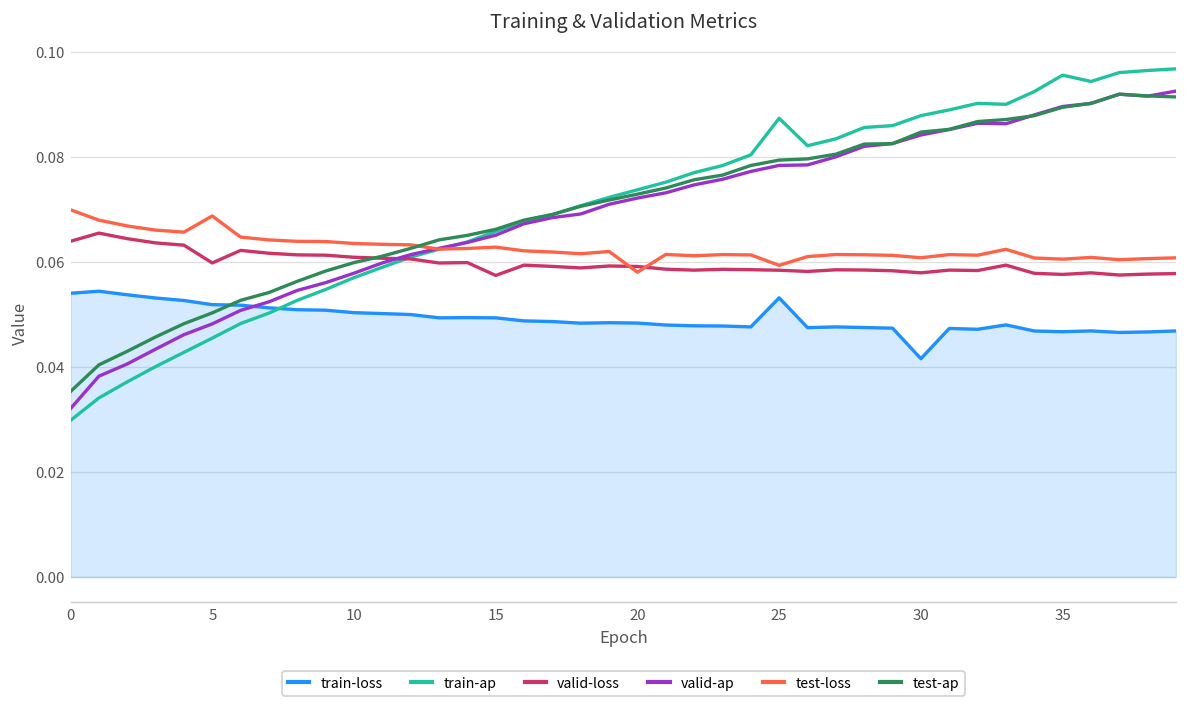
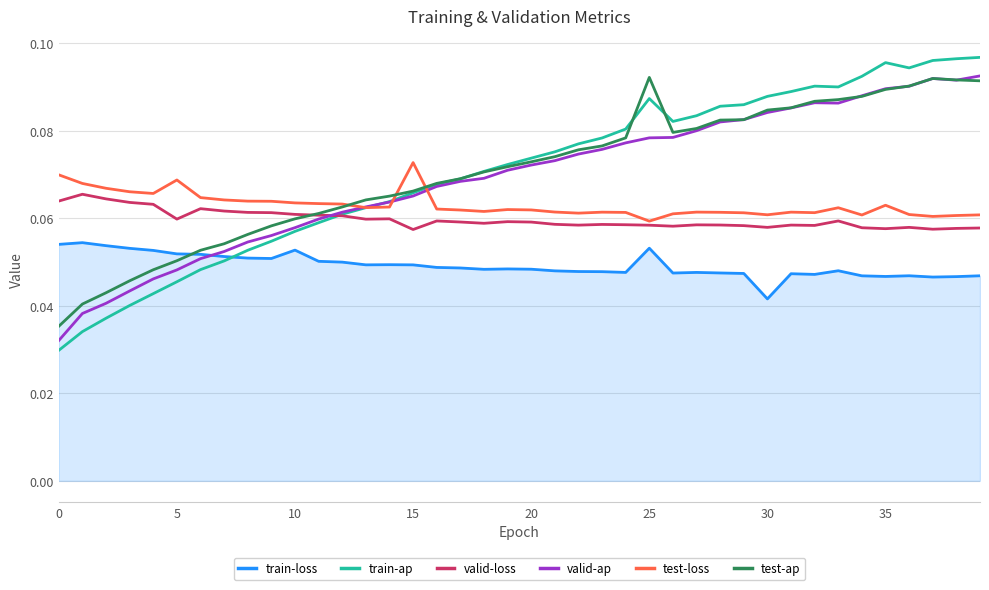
  {
    "train-loss": {
      "0": 0.054,
      "5": 0.052,
-     "10": 0.050,
+     "10": 0.053,
      "15": 0.049,
      "20": 0.048,
      "25": 0.053,
      "30": 0.042,
      "35": 0.047
    },
    "train-ap": {
      "0": 0.030,
      "5": 0.046,
      "10": 0.057,
      "20": 0.074,
      "25": 0.087,
      "30": 0.088,
      "35": 0.096
    },
    "valid-loss": {
      "0": 0.064,
      "5": 0.060,
      "10": 0.061,
      "15": 0.057,
      "20": 0.059,
      "25": 0.058,
      "30": 0.058,
      "35": 0.058
    },
    "valid-ap": {
      "0": 0.032,
      "5": 0.048,
      "10": 0.058,
      "15": 0.065,
      "20": 0.072,
      "25": 0.078
    },
    "test-loss": {
      "0": 0.070,
      "5": 0.069,
      "10": 0.064,
-     "15": 0.063,
-     "20": 0.058,
+     "15": 0.073,
+     "20": 0.062,
      "25": 0.059,
      "30": 0.061,
-     "35": 0.061
+     "35": 0.063
    },
    "test-ap": {
      "0": 0.035,
      "5": 0.050,
      "10": 0.060,
      "20": 0.073,
-     "25": 0.079
+     "25": 0.092
    }
  }
